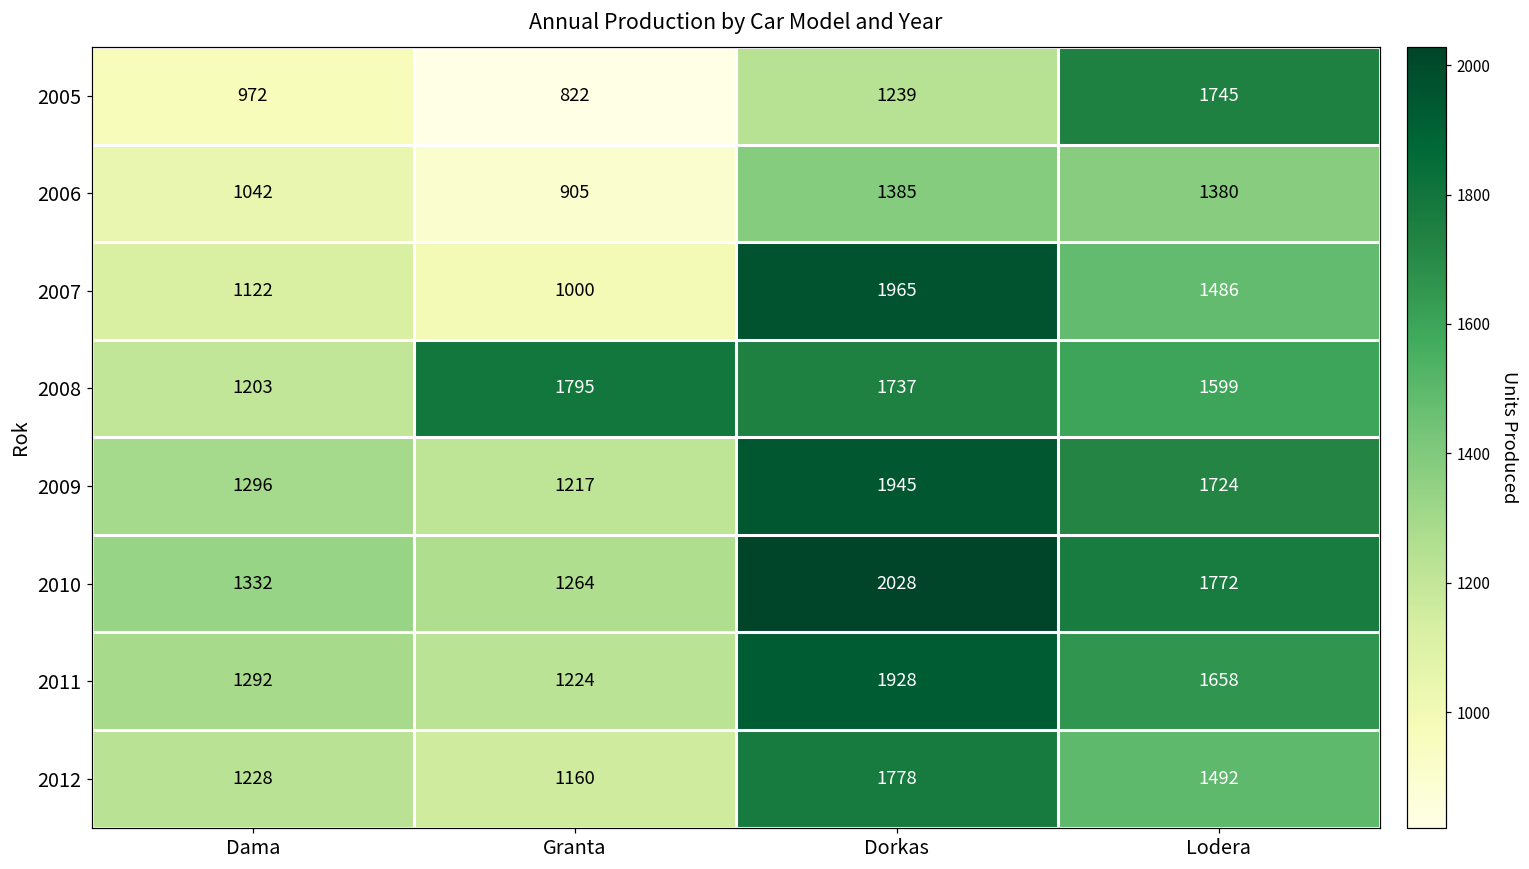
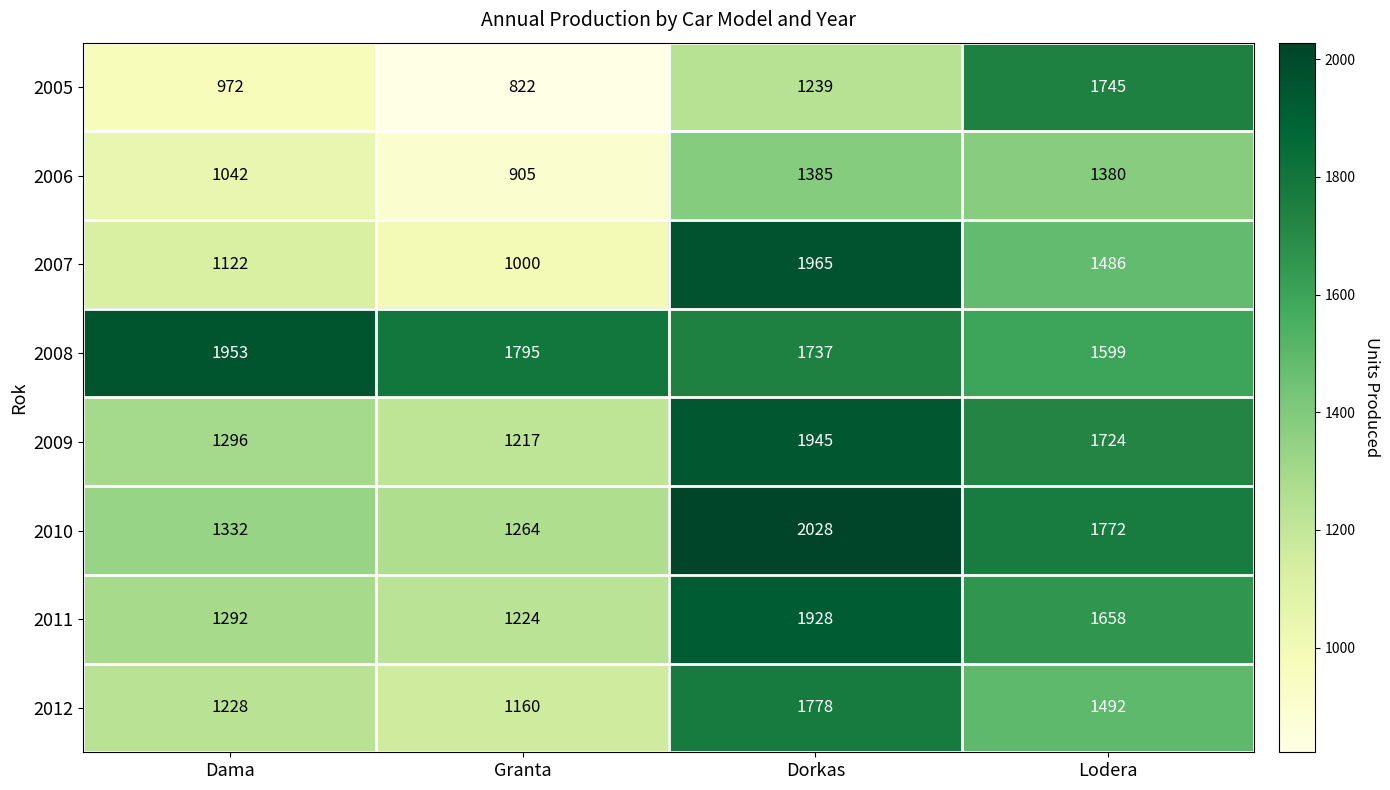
  {
    "2005": {
      "Dama": 972,
      "Granta": 822,
      "Dorkas": 1239,
      "Lodera": 1745
    },
    "2006": {
      "Dama": 1042,
      "Granta": 905,
      "Dorkas": 1385,
      "Lodera": 1380
    },
    "2007": {
      "Dama": 1122,
      "Granta": 1000,
      "Dorkas": 1965,
      "Lodera": 1486
    },
    "2008": {
-     "Dama": 1203,
+     "Dama": 1953,
      "Granta": 1795,
      "Dorkas": 1737,
      "Lodera": 1599
    },
    "2009": {
      "Dama": 1296,
      "Granta": 1217,
      "Dorkas": 1945,
      "Lodera": 1724
    },
    "2010": {
      "Dama": 1332,
      "Granta": 1264,
      "Dorkas": 2028,
      "Lodera": 1772
    },
    "2011": {
      "Dama": 1292,
      "Granta": 1224,
      "Dorkas": 1928,
      "Lodera": 1658
    },
    "2012": {
      "Dama": 1228,
      "Granta": 1160,
      "Dorkas": 1778,
      "Lodera": 1492
    }
  }
